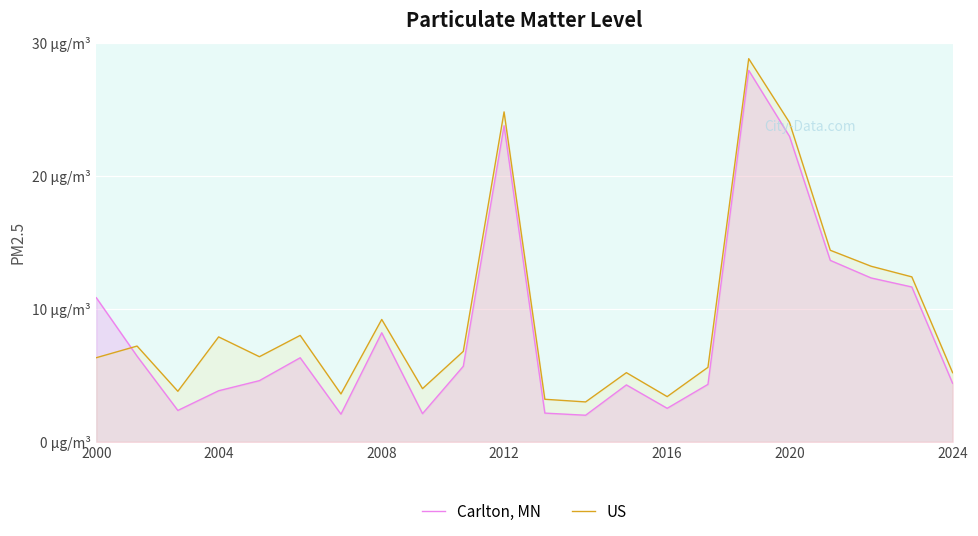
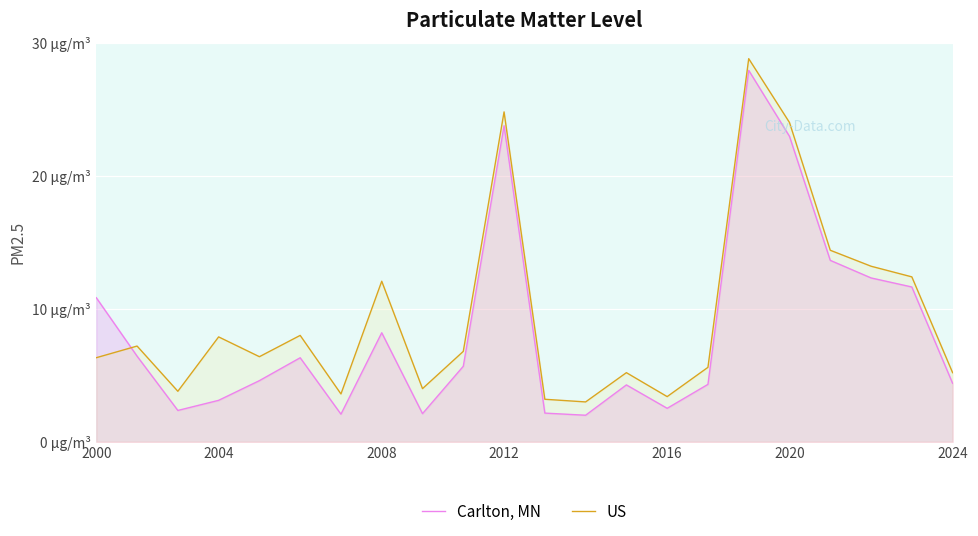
  {
    "Carlton, MN": {
      "2000": "10.8 μg/m³",
-     "2004": "3.8 μg/m³",
+     "2004": "3.1 μg/m³",
      "2008": "8.2 μg/m³",
      "2012": "23.8 μg/m³",
      "2016": "2.5 μg/m³",
      "2020": "23.0 μg/m³",
      "2024": "4.4 μg/m³"
    },
    "US": {
      "2000": "6.3 μg/m³",
      "2004": "7.9 μg/m³",
-     "2008": "9.2 μg/m³",
+     "2008": "12.1 μg/m³",
      "2012": "24.8 μg/m³",
      "2016": "3.4 μg/m³",
      "2020": "24.0 μg/m³",
      "2024": "5.2 μg/m³"
    }
  }
